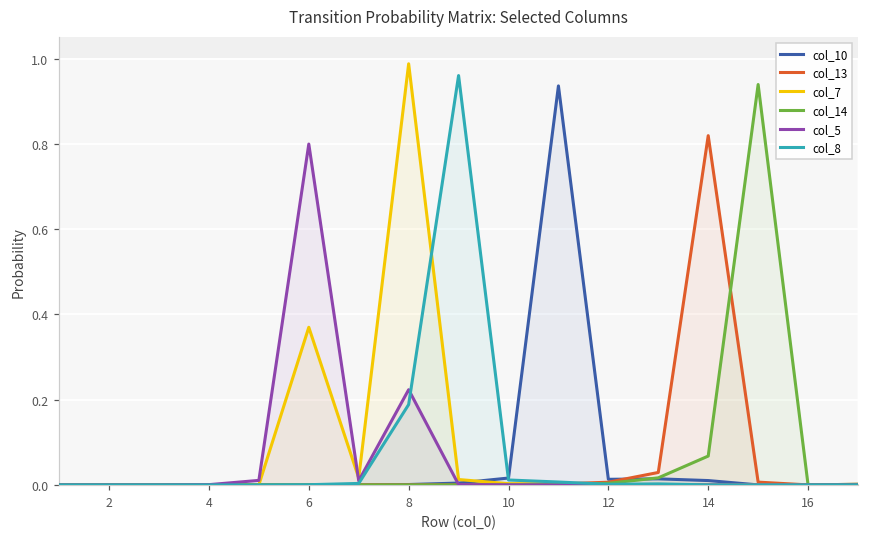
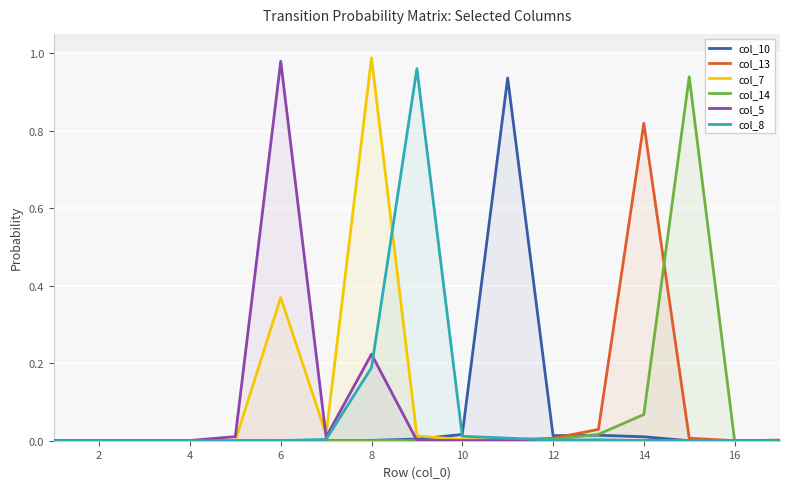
  {
    "col_10": {
      "12": 0.01,
      "14": 0.01
    },
    "col_13": {
      "14": 0.82
    },
    "col_7": {
      "6": 0.37,
      "8": 0.99
    },
    "col_14": {
      "14": 0.07
    },
    "col_5": {
-     "6": 0.80,
+     "6": 0.98,
      "8": 0.22
    },
    "col_8": {
      "8": 0.19
    }
  }
